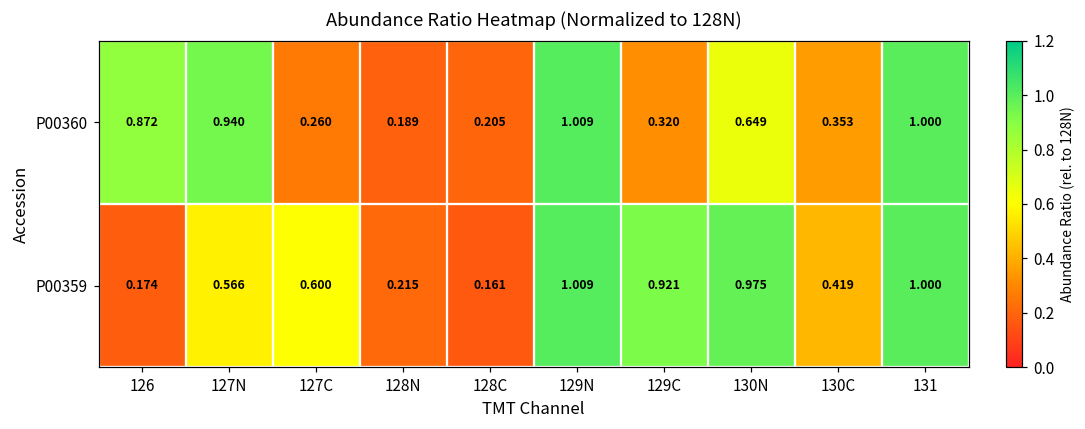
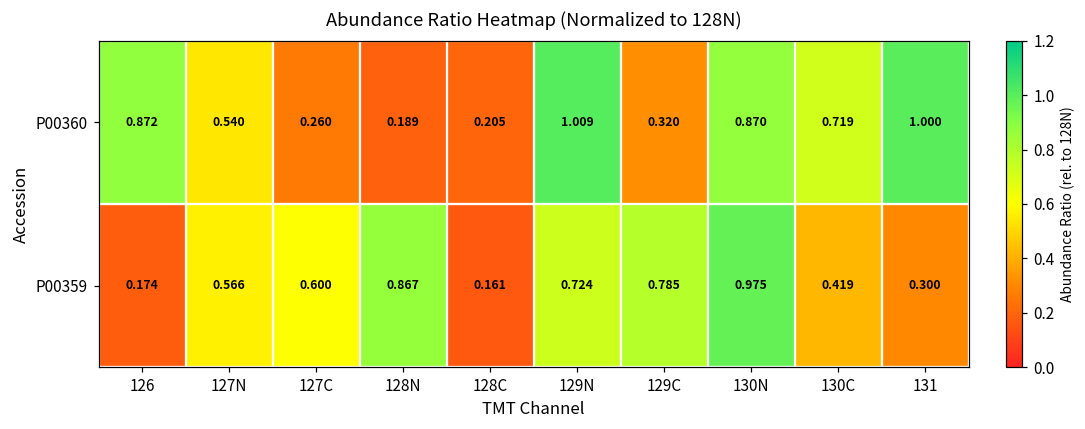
  {
    "P00360": {
      "126": 0.872,
-     "127N": 0.940,
+     "127N": 0.540,
      "127C": 0.260,
      "128N": 0.189,
      "128C": 0.205,
      "129N": 1.009,
      "129C": 0.320,
-     "130N": 0.649,
-     "130C": 0.353,
+     "130N": 0.870,
+     "130C": 0.719,
      "131": 1.000
    },
    "P00359": {
      "126": 0.174,
      "127N": 0.566,
      "127C": 0.600,
-     "128N": 0.215,
+     "128N": 0.867,
      "128C": 0.161,
-     "129N": 1.009,
-     "129C": 0.921,
+     "129N": 0.724,
+     "129C": 0.785,
      "130N": 0.975,
      "130C": 0.419,
-     "131": 1.000
+     "131": 0.300
    }
  }
